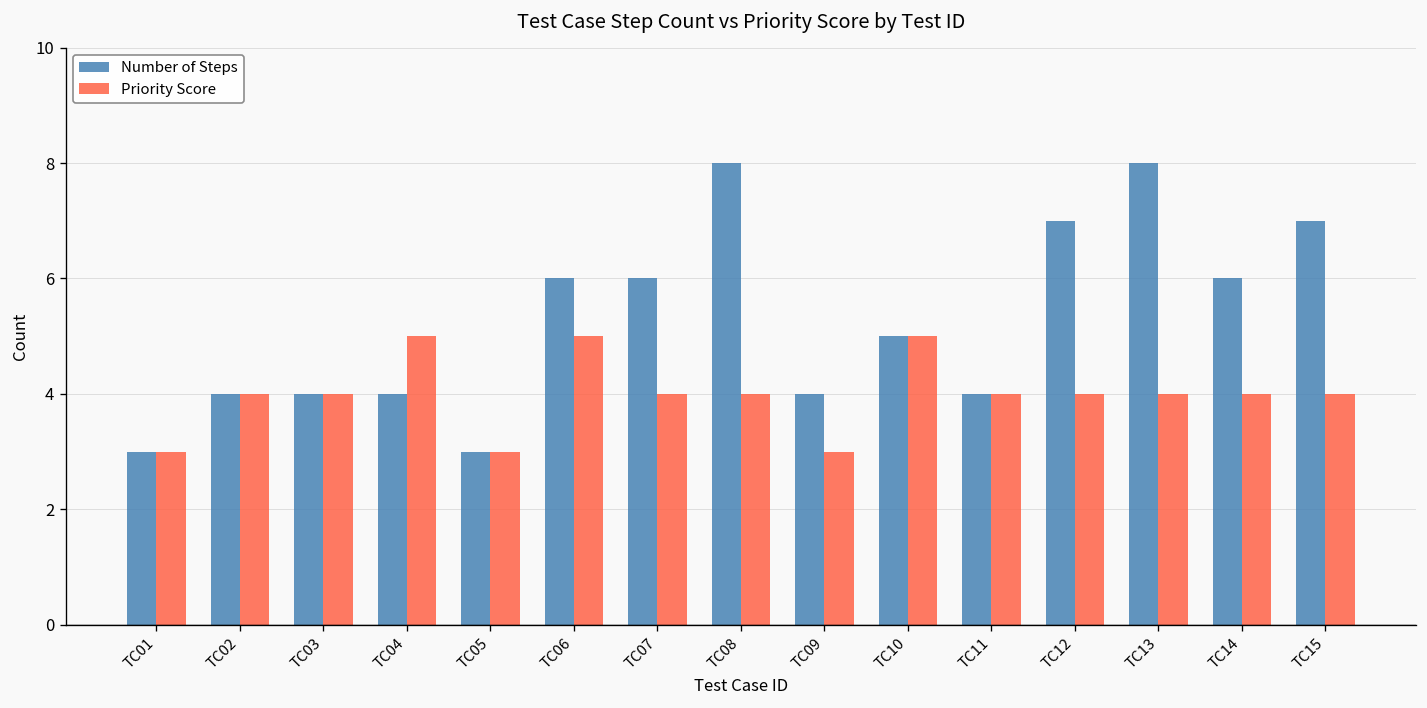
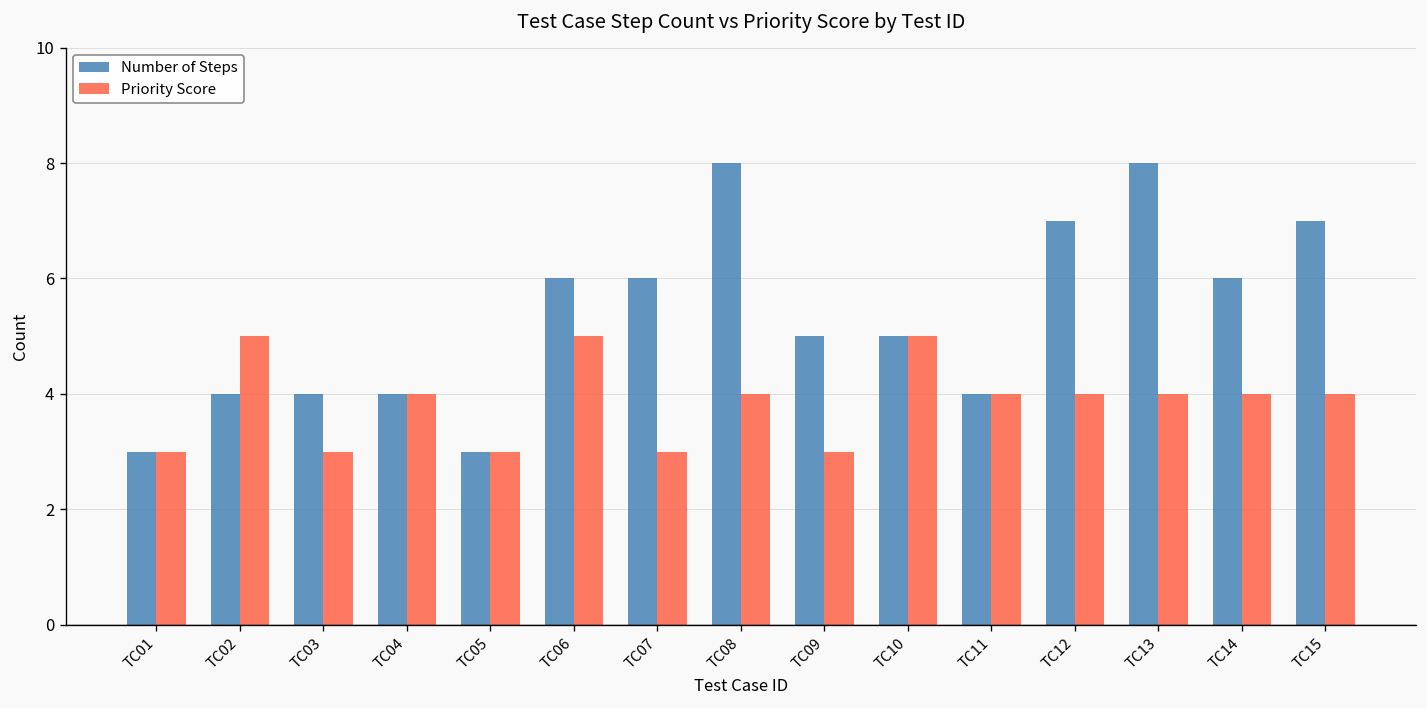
  {
    "Number of Steps": {
      "TC01": 3,
      "TC02": 4,
      "TC03": 4,
      "TC04": 4,
      "TC05": 3,
      "TC06": 6,
      "TC07": 6,
      "TC08": 8,
-     "TC09": 4,
+     "TC09": 5,
      "TC10": 5,
      "TC11": 4,
      "TC12": 7,
      "TC13": 8,
      "TC14": 6,
      "TC15": 7
    },
    "Priority Score": {
      "TC01": 3,
-     "TC02": 4,
-     "TC03": 4,
-     "TC04": 5,
+     "TC02": 5,
+     "TC03": 3,
+     "TC04": 4,
      "TC05": 3,
      "TC06": 5,
-     "TC07": 4,
+     "TC07": 3,
      "TC08": 4,
      "TC09": 3,
      "TC10": 5,
      "TC11": 4,
      "TC12": 4,
      "TC13": 4,
      "TC14": 4,
      "TC15": 4
    }
  }
